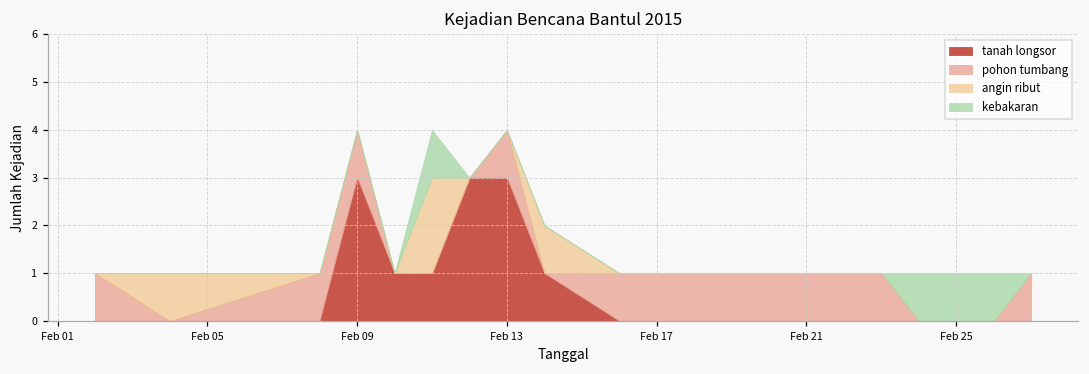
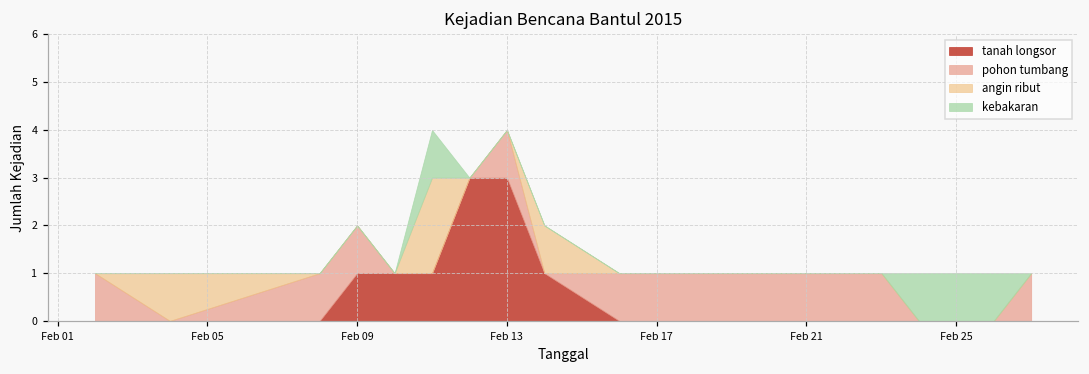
  {
    "tanah longsor": {
-     "Feb 09": 3,
+     "Feb 09": 1,
      "Feb 13": 3
    }
  }
